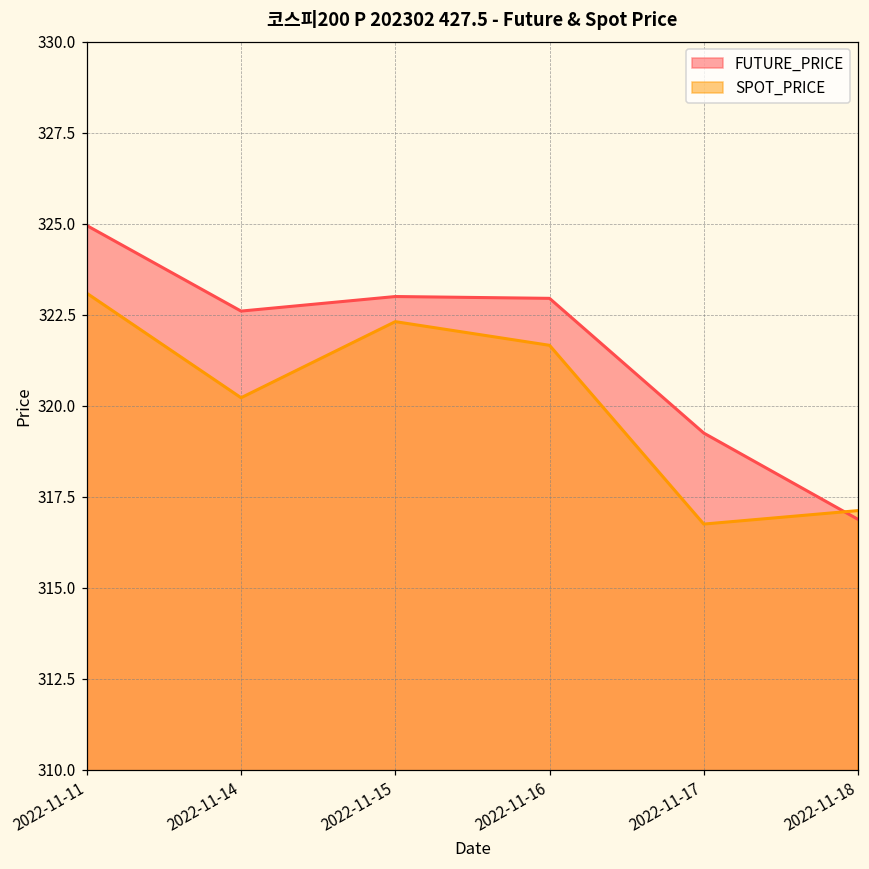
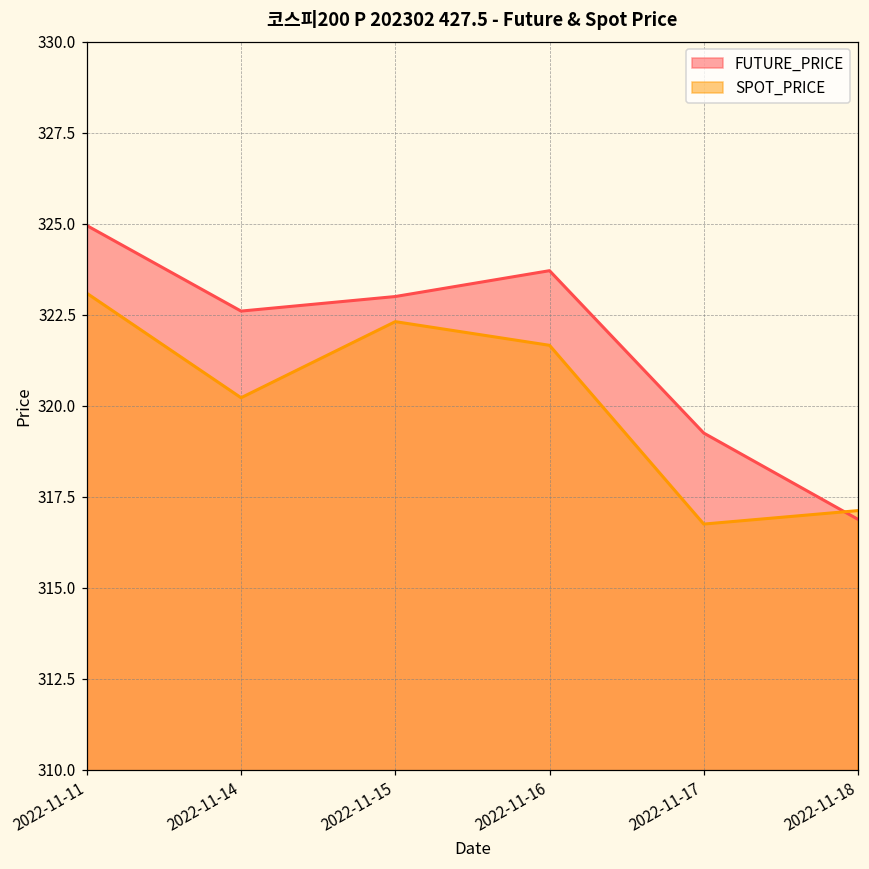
  {
    "FUTURE_PRICE": {
      "2022-11-11": 325.0,
      "2022-11-14": 322.6,
      "2022-11-15": 323.0,
-     "2022-11-16": 323.0,
+     "2022-11-16": 323.7,
      "2022-11-17": 319.3,
      "2022-11-18": 316.9
    },
    "SPOT_PRICE": {
      "2022-11-11": 323.1,
      "2022-11-14": 320.2,
      "2022-11-15": 322.3,
      "2022-11-16": 321.7,
      "2022-11-17": 316.8,
      "2022-11-18": 317.1
    }
  }
